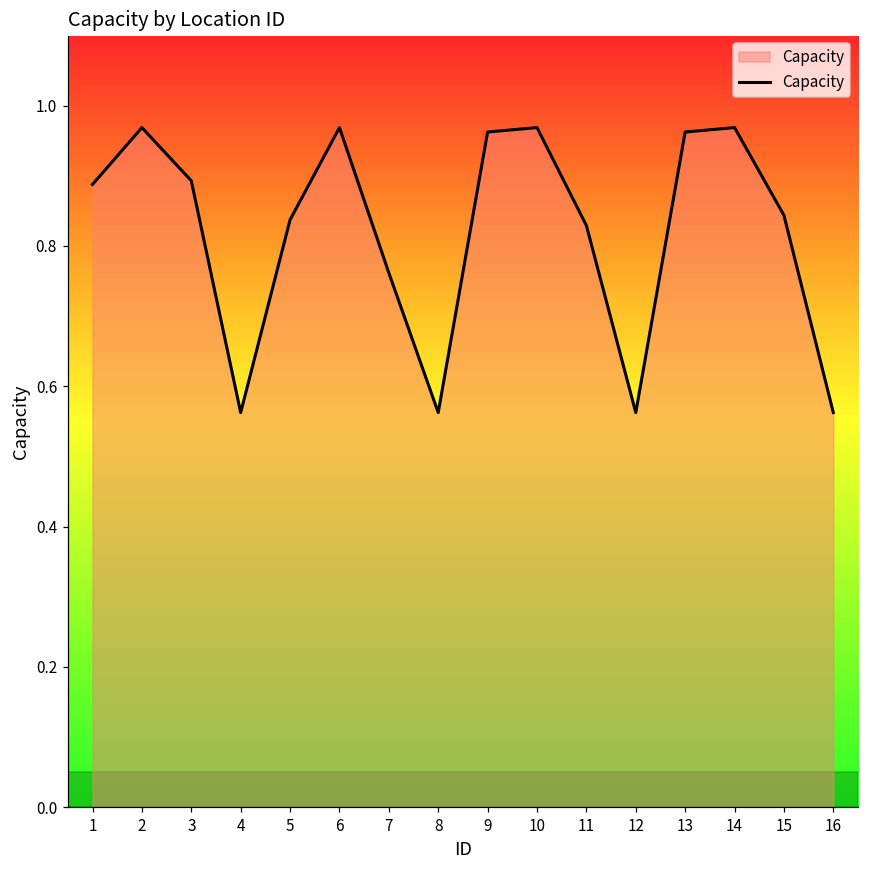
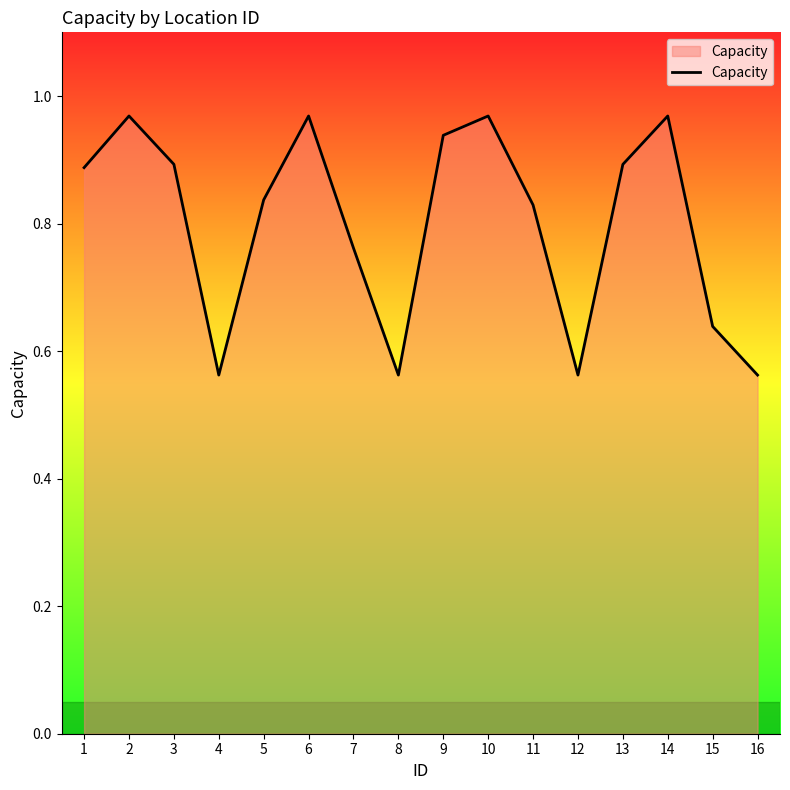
  {
    "1": 0.89,
    "2": 0.97,
    "3": 0.89,
    "4": 0.56,
    "5": 0.84,
    "6": 0.97,
    "7": 0.76,
    "8": 0.56,
-   "9": 0.96,
+   "9": 0.94,
    "10": 0.97,
    "11": 0.83,
    "12": 0.56,
-   "13": 0.96,
+   "13": 0.89,
    "14": 0.97,
-   "15": 0.84,
+   "15": 0.64,
    "16": 0.56
  }
